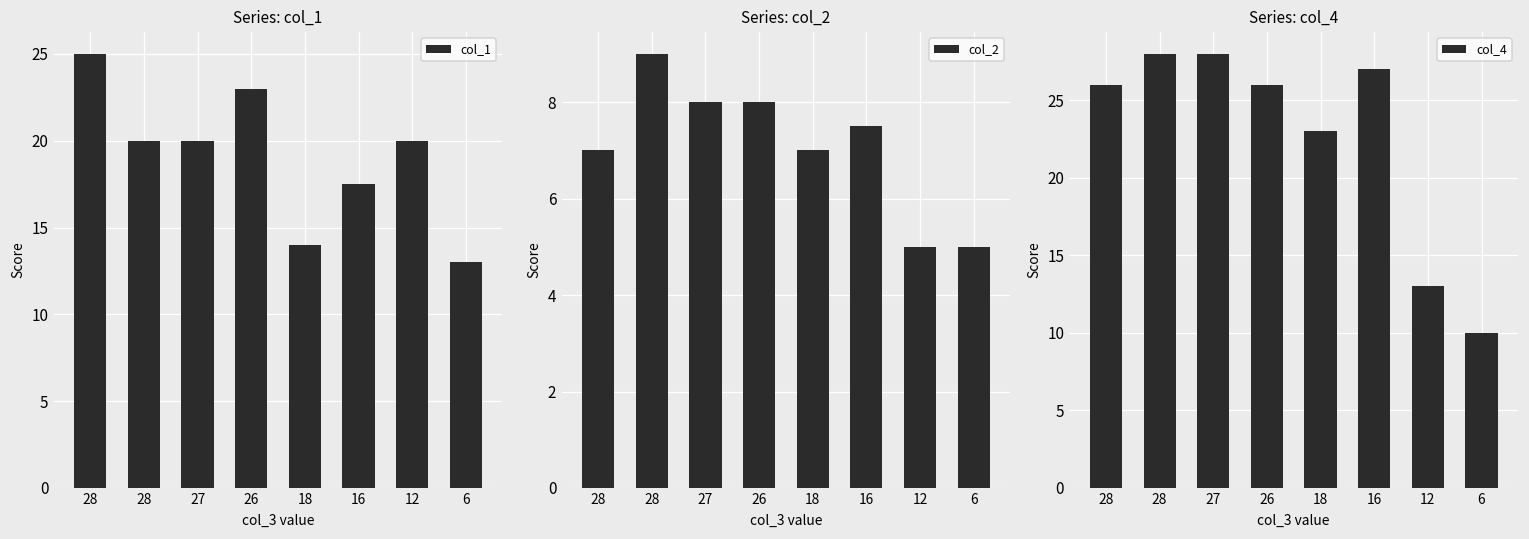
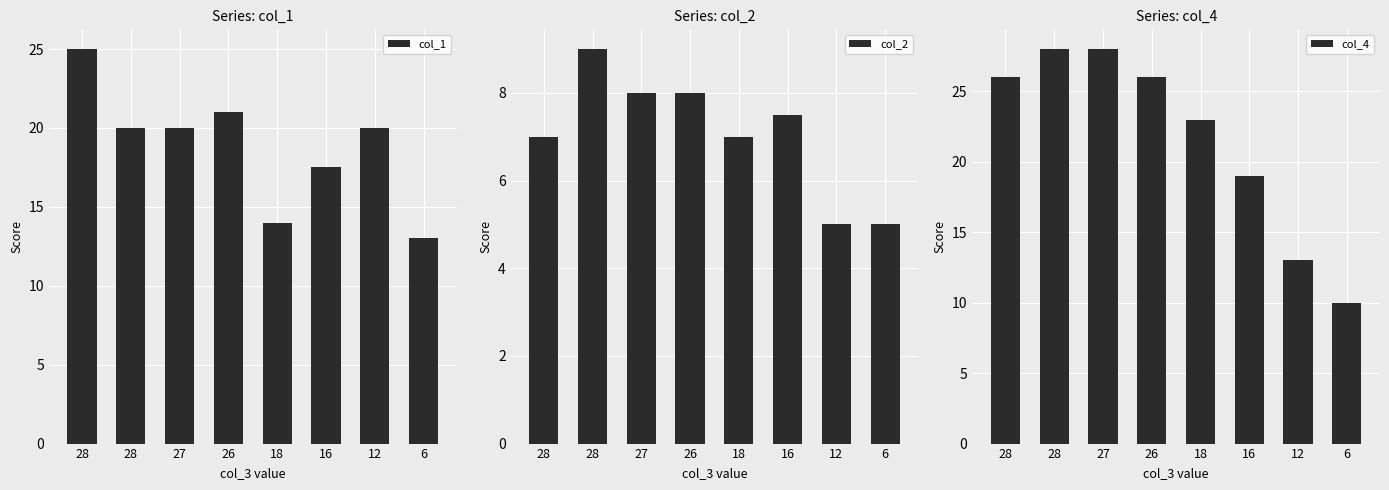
  {
    "Series: col_1": {
      "27": 20,
-     "26": 23,
+     "26": 21,
      "18": 14,
      "16": 17.5,
      "12": 20,
      "6": 13
    },
    "Series: col_2": {
      "27": 8.0,
      "26": 8.0,
      "18": 7.0,
      "16": 7.5,
      "12": 5.0,
      "6": 5.0
    },
    "Series: col_4": {
      "27": 28,
      "26": 26,
      "18": 23,
-     "16": 27,
+     "16": 19,
      "12": 13,
      "6": 10
    }
  }
